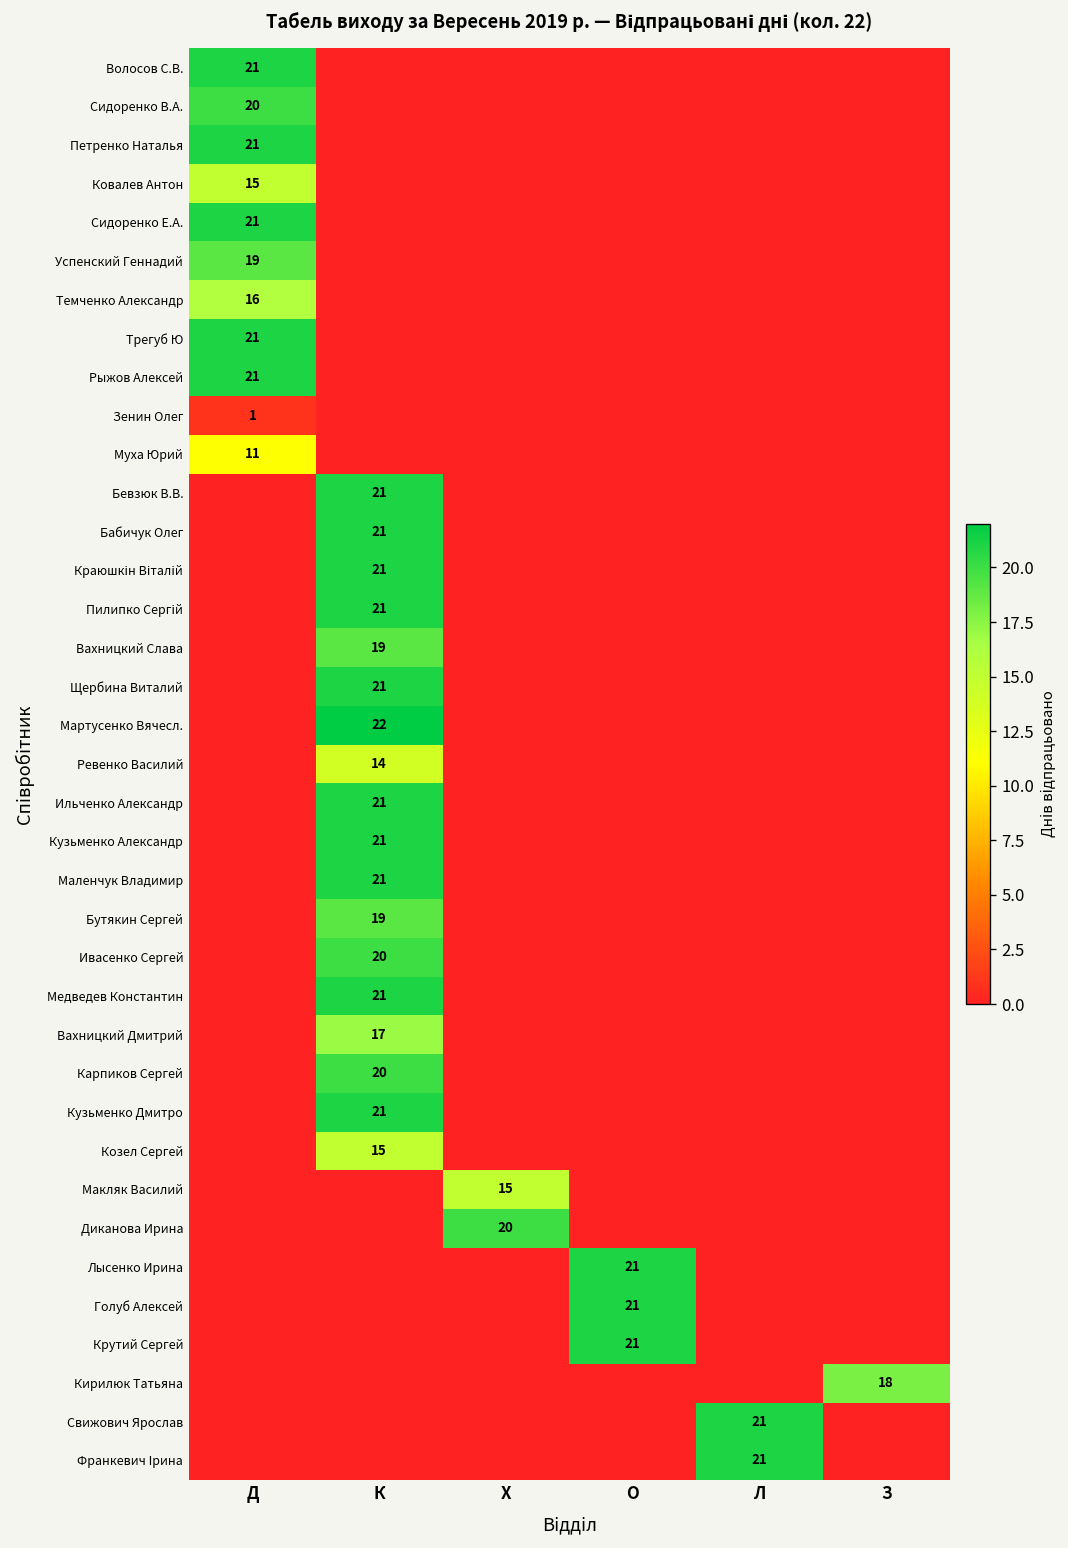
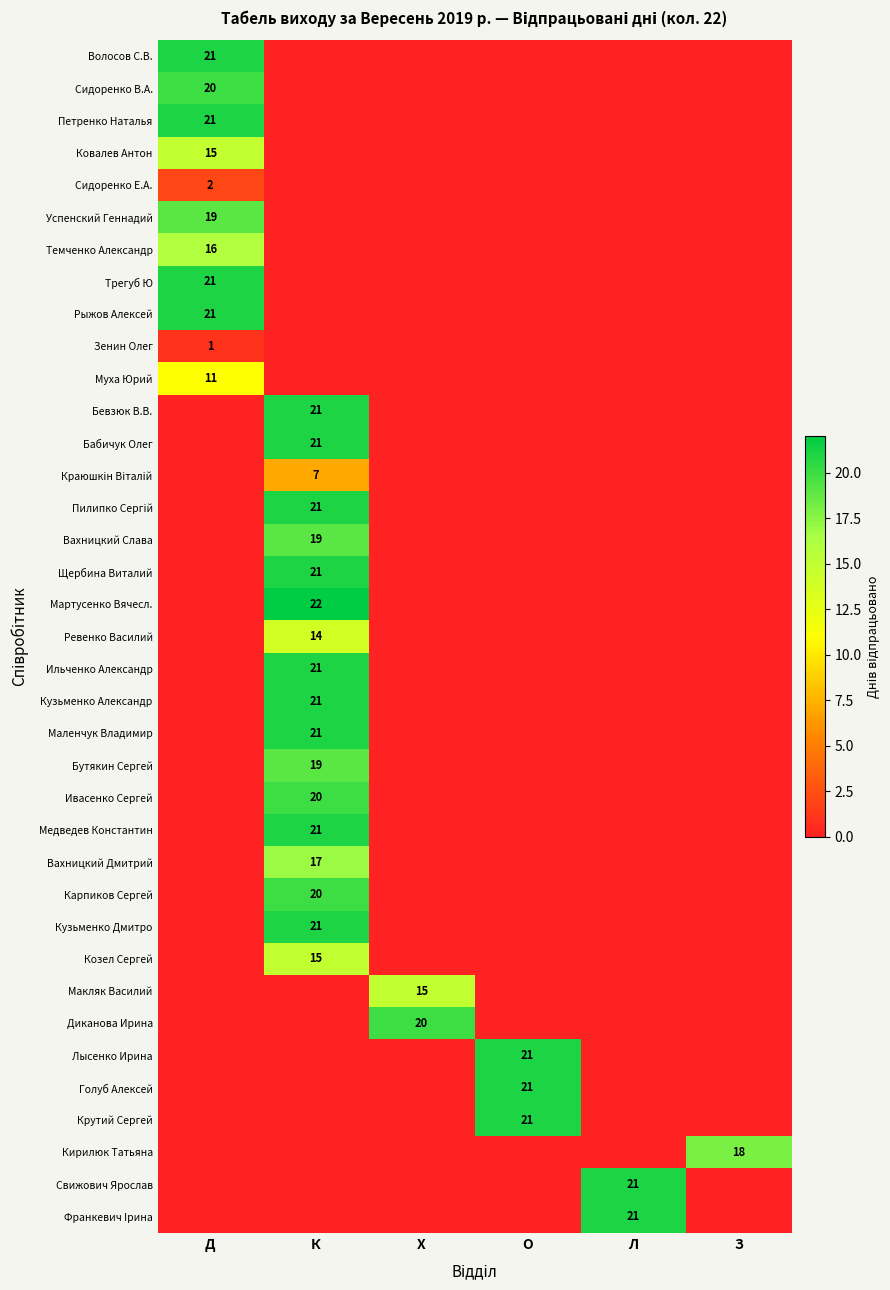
  {
    "Волосов С.В.": {
      "Д": 21
    },
    "Сидоренко В.А.": {
      "Д": 20
    },
    "Петренко Наталья": {
      "Д": 21
    },
    "Ковалев Антон": {
      "Д": 15
    },
    "Сидоренко Е.А.": {
-     "Д": 21
+     "Д": 2
    },
    "Успенский Геннадий": {
      "Д": 19
    },
    "Темченко Александр": {
      "Д": 16
    },
    "Трегуб Ю": {
      "Д": 21
    },
    "Рыжов Алексей": {
      "Д": 21
    },
    "Зенин Олег": {
      "Д": 1
    },
    "Муха Юрий": {
      "Д": 11
    },
    "Бевзюк В.В.": {
      "К": 21
    },
    "Бабичук Олег": {
      "К": 21
    },
    "Краюшкін Віталій": {
-     "К": 21
+     "К": 7
    },
    "Пилипко Сергій": {
      "К": 21
    },
    "Вахницкий Слава": {
      "К": 19
    },
    "Щербина Виталий": {
      "К": 21
    },
    "Мартусенко Вячесл.": {
      "К": 22
    },
    "Ревенко Василий": {
      "К": 14
    },
    "Ильченко Александр": {
      "К": 21
    },
    "Кузьменко Александр": {
      "К": 21
    },
    "Маленчук Владимир": {
      "К": 21
    },
    "Бутякин Сергей": {
      "К": 19
    },
    "Ивасенко Сергей": {
      "К": 20
    },
    "Медведев Константин": {
      "К": 21
    },
    "Вахницкий Дмитрий": {
      "К": 17
    },
    "Карпиков Сергей": {
      "К": 20
    },
    "Кузьменко Дмитро": {
      "К": 21
    },
    "Козел Сергей": {
      "К": 15
    },
    "Макляк Василий": {
      "Х": 15
    },
    "Диканова Ирина": {
      "Х": 20
    },
    "Лысенко Ирина": {
      "О": 21
    },
    "Голуб Алексей": {
      "О": 21
    },
    "Крутий Сергей": {
      "О": 21
    },
    "Кирилюк Татьяна": {
      "З": 18
    },
    "Свижович Ярослав": {
      "Л": 21
    },
    "Франкевич Ірина": {
      "Л": 21
    }
  }
